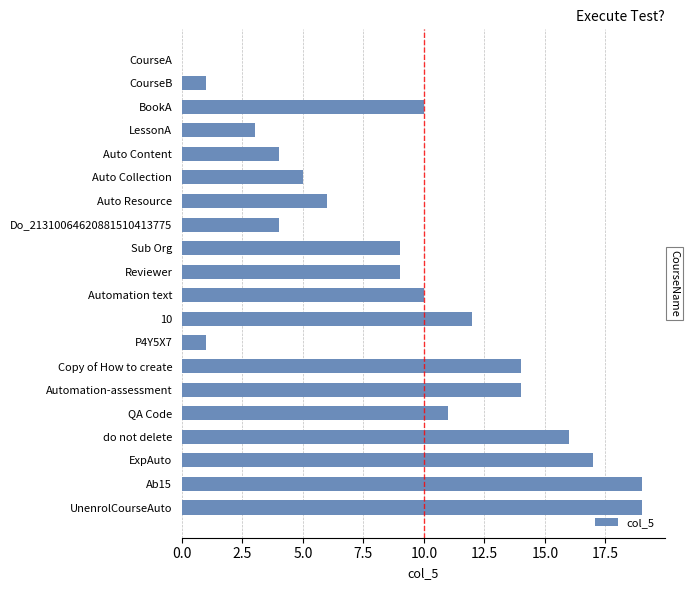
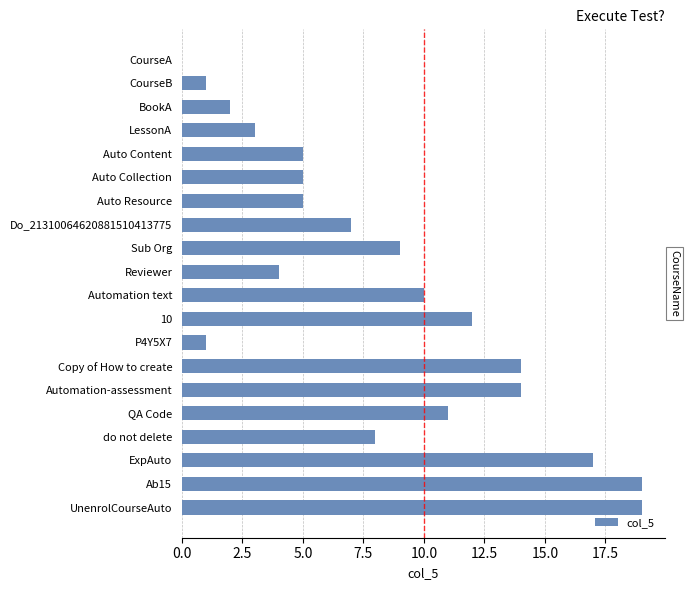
  {
    "CourseA": 0,
    "CourseB": 1,
-   "BookA": 10,
+   "BookA": 2,
    "LessonA": 3,
-   "Auto Content": 4,
+   "Auto Content": 5,
    "Auto Collection": 5,
-   "Auto Resource": 6,
-   "Do_21310064620881510413775": 4,
+   "Auto Resource": 5,
+   "Do_21310064620881510413775": 7,
    "Sub Org": 9,
-   "Reviewer": 9,
+   "Reviewer": 4,
    "Automation text": 10,
    "10": 12,
    "P4Y5X7": 1,
    "Copy of How to create": 14,
    "Automation-assessment": 14,
    "QA Code": 11,
-   "do not delete": 16,
+   "do not delete": 8,
    "ExpAuto": 17,
    "Ab15": 19,
    "UnenrolCourseAuto": 19
  }
